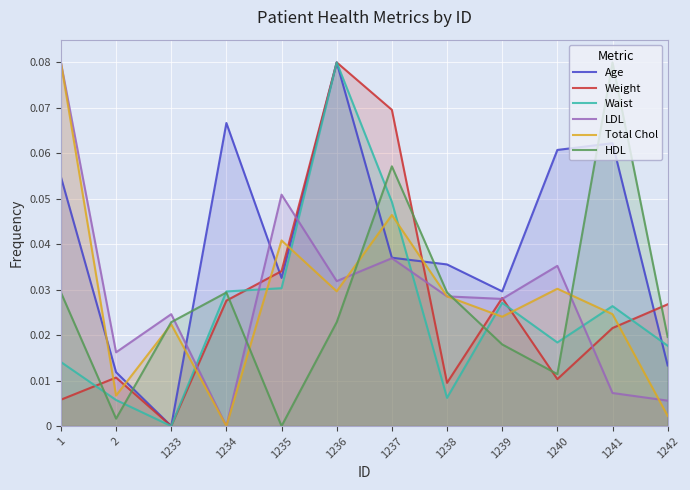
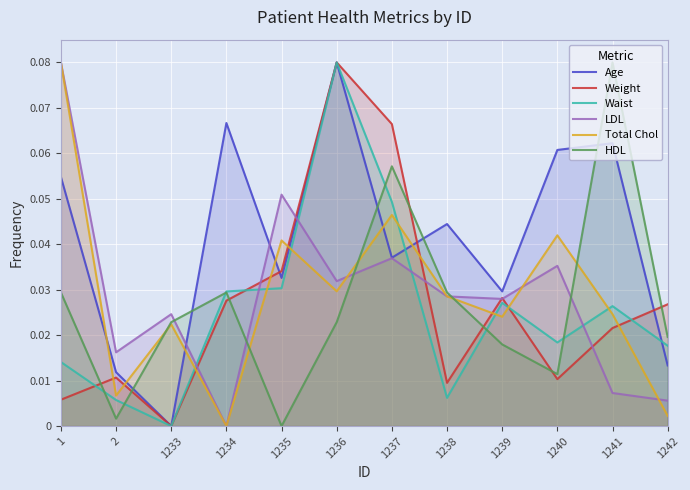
  {
    "Age": {
      "1": 0.055,
      "2": 0.012,
      "1234": 0.067,
      "1235": 0.033,
-     "1238": 0.036,
+     "1238": 0.044,
      "1239": 0.030,
      "1240": 0.061,
      "1242": 0.013
    },
    "Weight": {
      "1": 0.006,
      "2": 0.011,
      "1234": 0.028,
      "1235": 0.034,
-     "1237": 0.070,
+     "1237": 0.066,
      "1238": 0.010,
      "1240": 0.010,
      "1241": 0.022,
      "1242": 0.027
    },
    "Waist": {
      "1": 0.014,
      "2": 0.006,
      "1235": 0.030,
      "1237": 0.049,
      "1238": 0.006,
      "1239": 0.027,
      "1240": 0.018,
      "1241": 0.026,
      "1242": 0.018
    },
    "LDL": {
      "2": 0.016,
      "1233": 0.025,
      "1235": 0.051,
      "1236": 0.032,
      "1240": 0.035,
      "1241": 0.007,
      "1242": 0.006
    },
    "Total Chol": {
      "2": 0.007,
      "1235": 0.041,
      "1236": 0.030,
      "1237": 0.046,
      "1239": 0.024,
-     "1240": 0.030,
+     "1240": 0.042,
      "1241": 0.025,
      "1242": 0.002
    },
    "HDL": {
      "1": 0.029,
      "2": 0.002,
      "1235": 0.000,
      "1236": 0.023,
      "1237": 0.057,
      "1238": 0.029,
      "1239": 0.018,
      "1240": 0.011,
      "1242": 0.020
    }
  }
